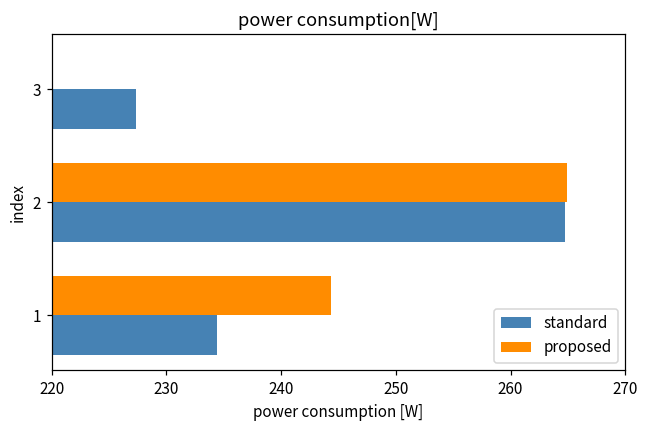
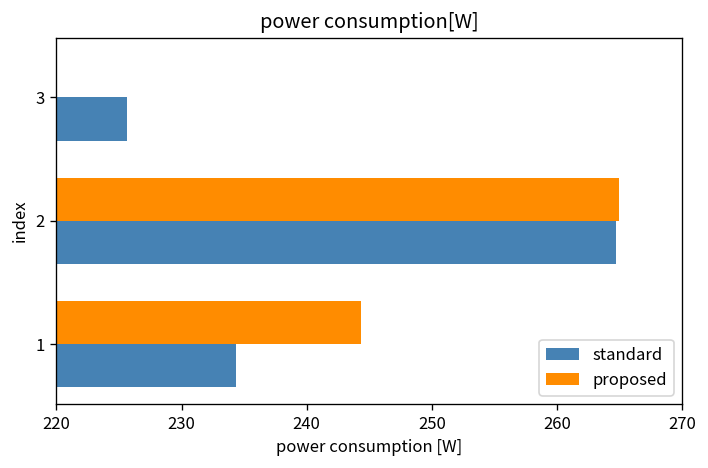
  {
    "standard": {
-     "3": 227.4,
+     "3": 225.7,
      "2": 264.8,
      "1": 234.4
    },
    "proposed": {
      "2": 265.0,
      "1": 244.3
    }
  }
